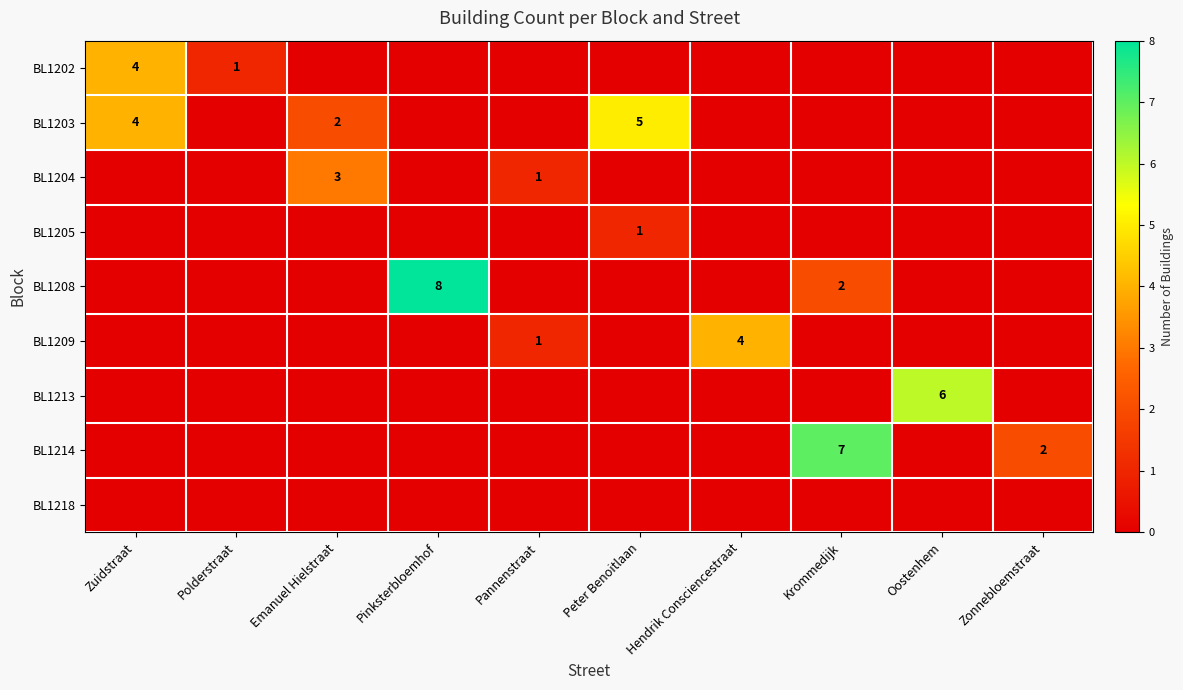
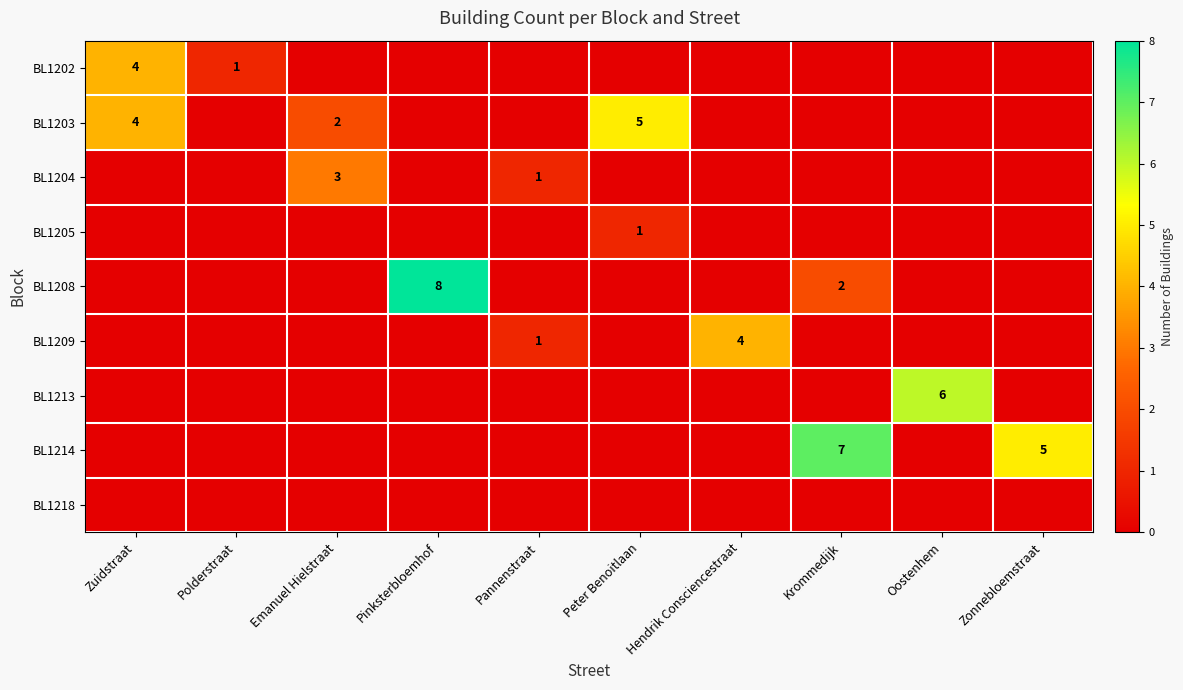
  {
    "BL1202": {
      "Zuidstraat": 4,
      "Polderstraat": 1
    },
    "BL1203": {
      "Zuidstraat": 4,
      "Emanuel Hielstraat": 2,
      "Peter Benoitlaan": 5
    },
    "BL1204": {
      "Emanuel Hielstraat": 3,
      "Pannenstraat": 1
    },
    "BL1205": {
      "Peter Benoitlaan": 1
    },
    "BL1208": {
      "Pinksterbloemhof": 8,
      "Krommedijk": 2
    },
    "BL1209": {
      "Pannenstraat": 1,
      "Hendrik Consciencestraat": 4
    },
    "BL1213": {
      "Oostenhem": 6
    },
    "BL1214": {
      "Krommedijk": 7,
-     "Zonnebloemstraat": 2
+     "Zonnebloemstraat": 5
    }
  }
